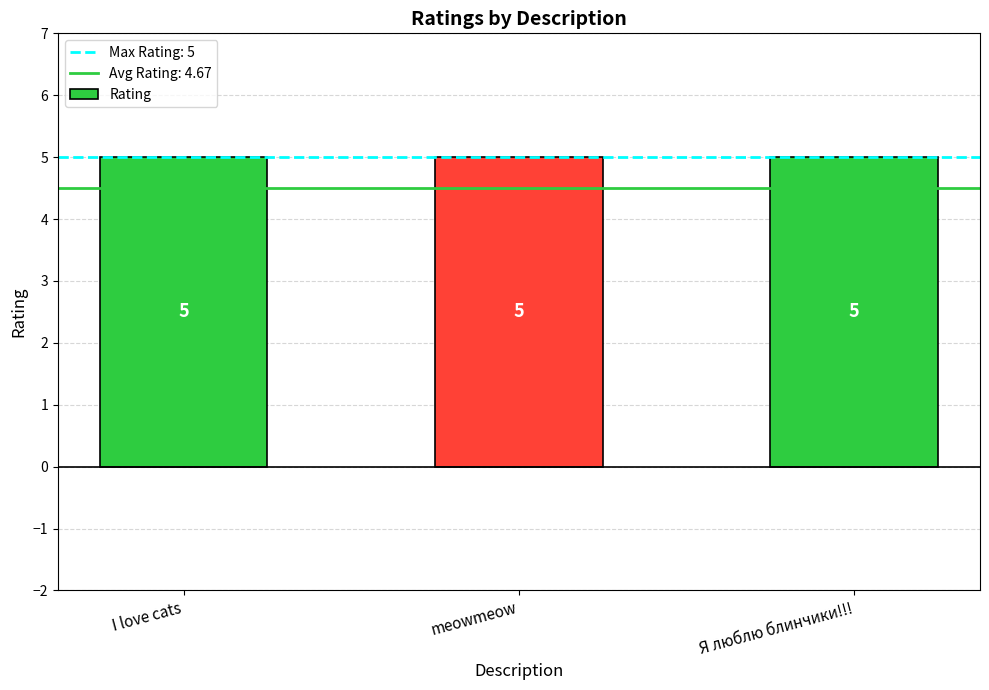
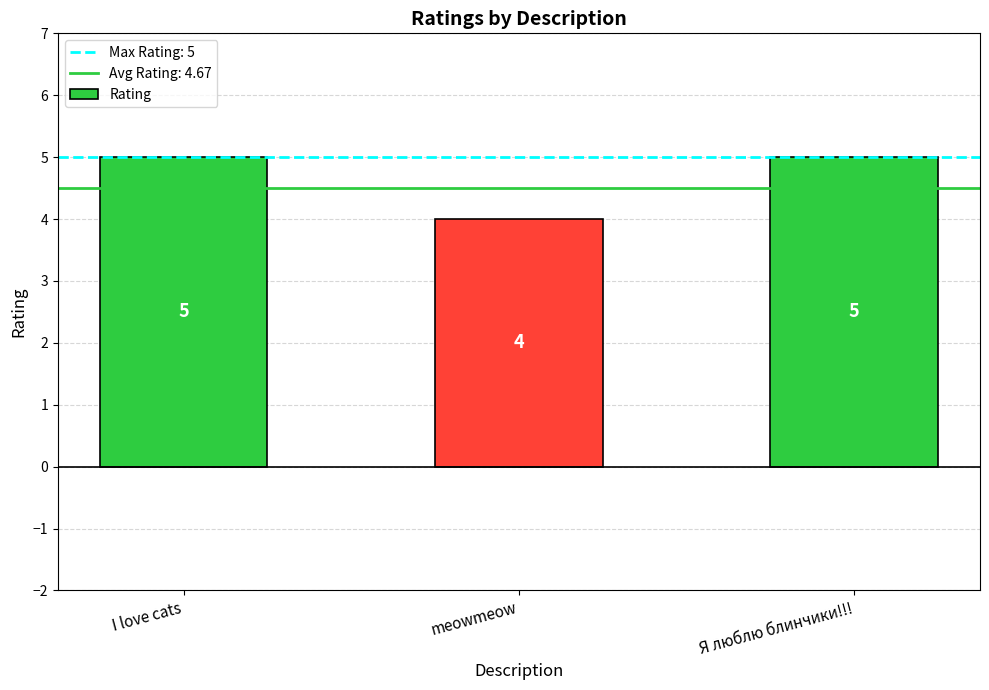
  {
    "I love cats": 5,
-   "meowmeow": 5,
+   "meowmeow": 4,
    "Я люблю блинчики!!!": 5
  }
